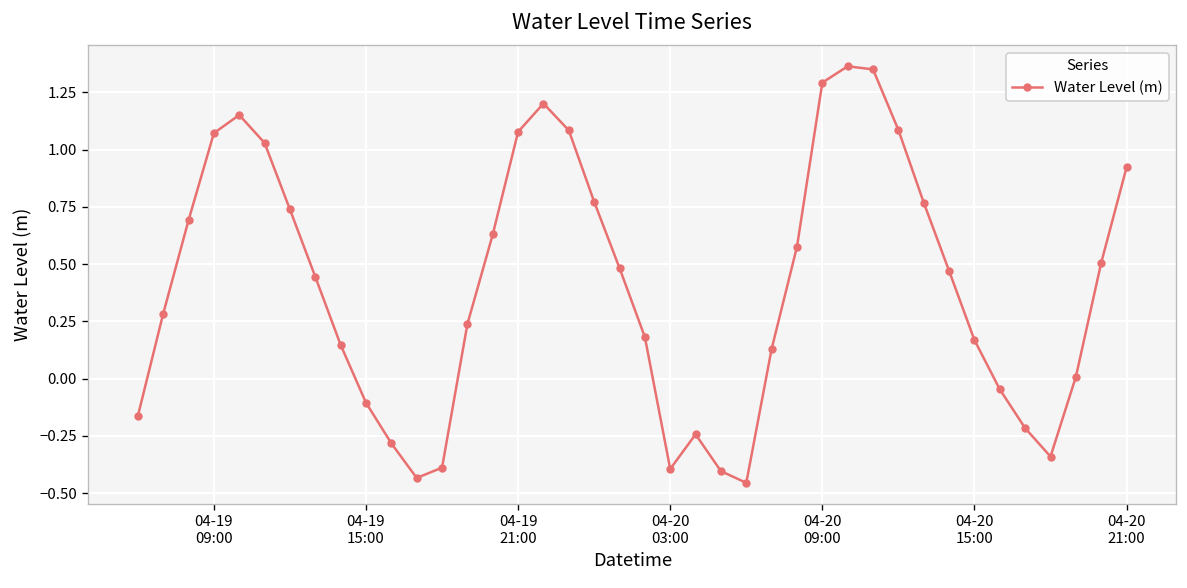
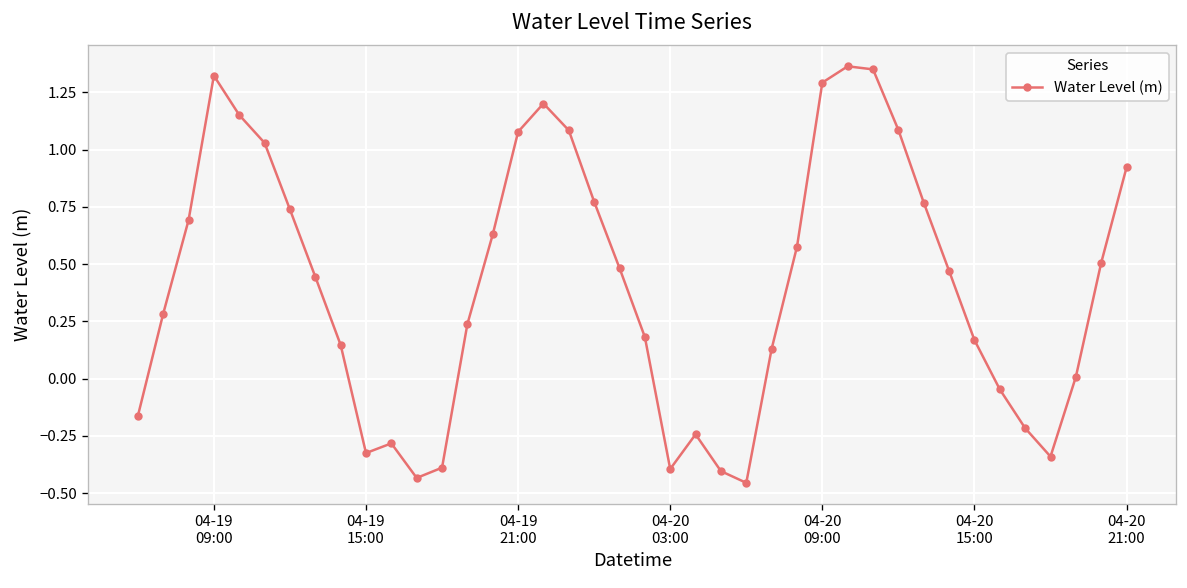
  {
-   "04-19 09:00": 1.07,
-   "04-19 15:00": -0.11,
+   "04-19 09:00": 1.32,
+   "04-19 15:00": -0.33,
    "04-19 21:00": 1.08,
    "04-20 03:00": -0.39,
    "04-20 09:00": 1.29,
    "04-20 15:00": 0.17,
    "04-20 21:00": 0.92
  }
